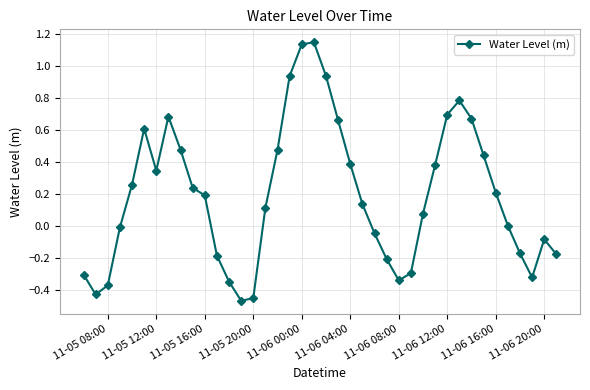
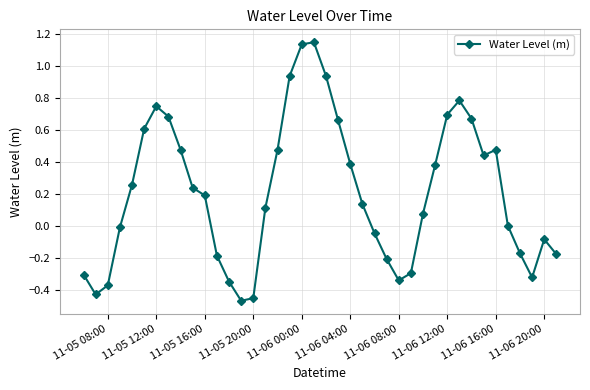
  {
    "11-05 08:00": -0.37,
-   "11-05 12:00": 0.35,
+   "11-05 12:00": 0.75,
    "11-05 16:00": 0.19,
    "11-05 20:00": -0.45,
    "11-06 00:00": 1.14,
    "11-06 04:00": 0.39,
    "11-06 08:00": -0.34,
    "11-06 12:00": 0.70,
-   "11-06 16:00": 0.21,
+   "11-06 16:00": 0.48,
    "11-06 20:00": -0.08
  }
